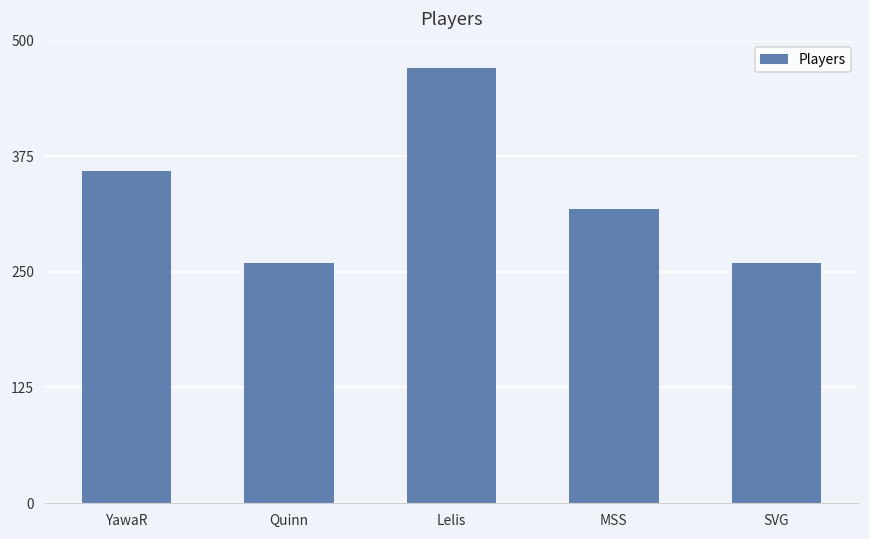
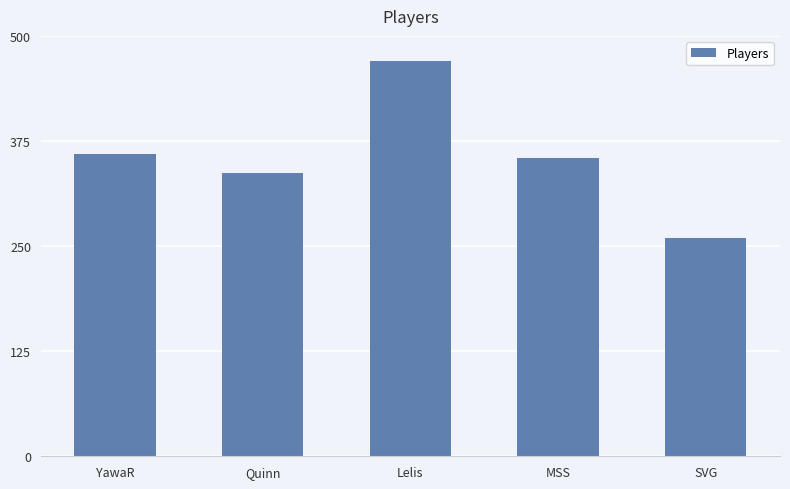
  {
    "YawaR": 360,
-   "Quinn": 260,
+   "Quinn": 340,
    "Lelis": 470,
-   "MSS": 320,
+   "MSS": 360,
    "SVG": 260
  }
